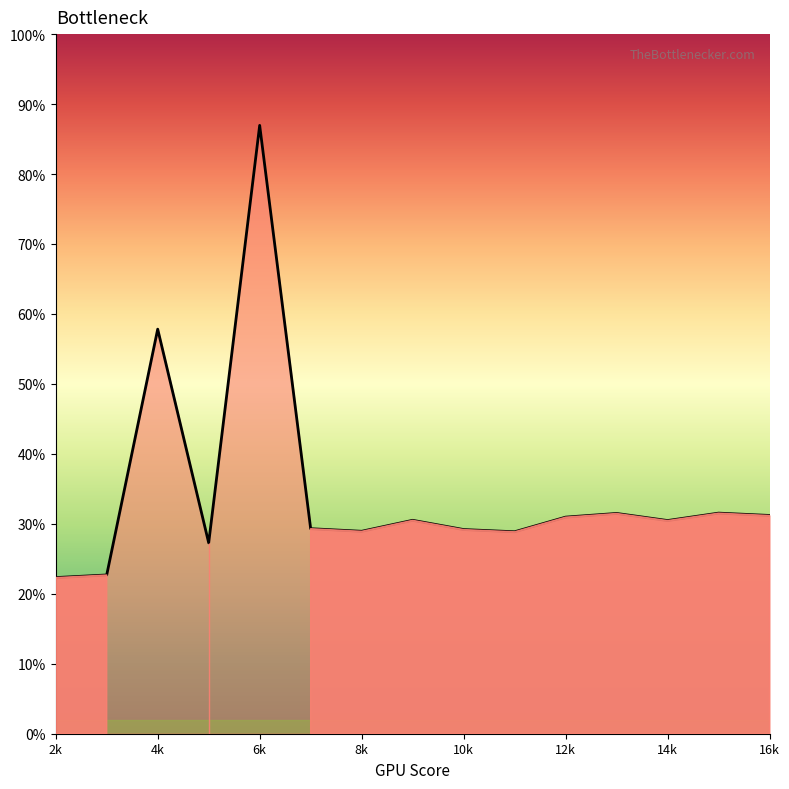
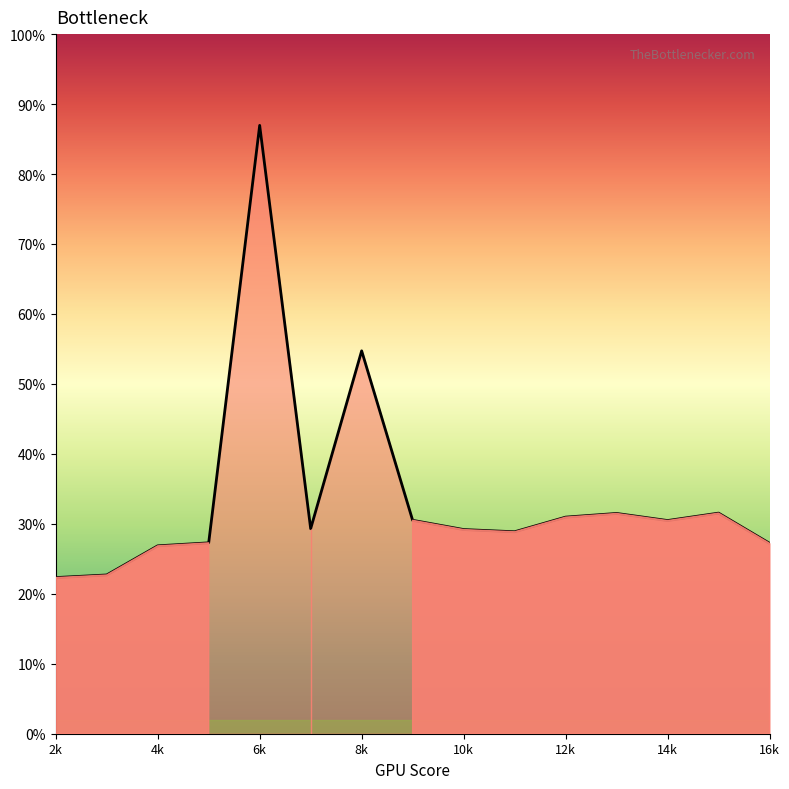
  {
    "2k": "22%",
-   "4k": "58%",
+   "4k": "27%",
    "6k": "87%",
-   "8k": "29%",
+   "8k": "55%",
    "10k": "29%",
    "12k": "31%",
    "14k": "30%",
-   "16k": "31%"
+   "16k": "27%"
  }
